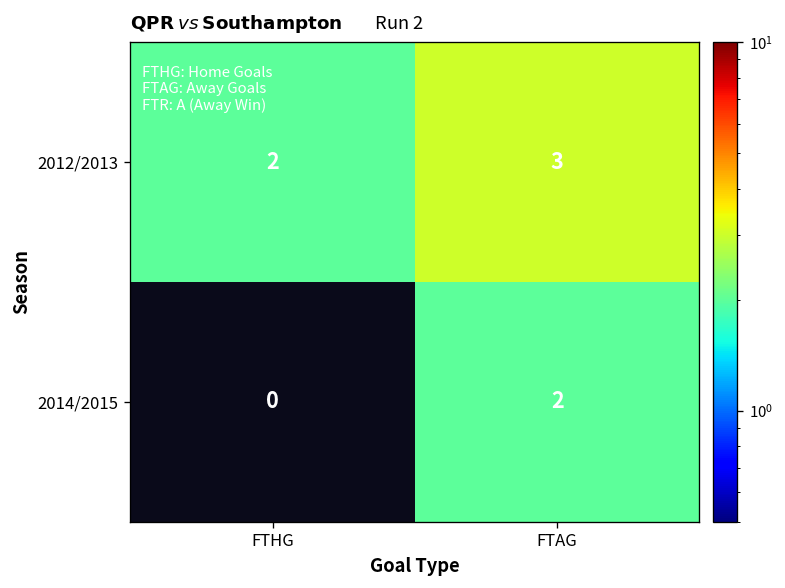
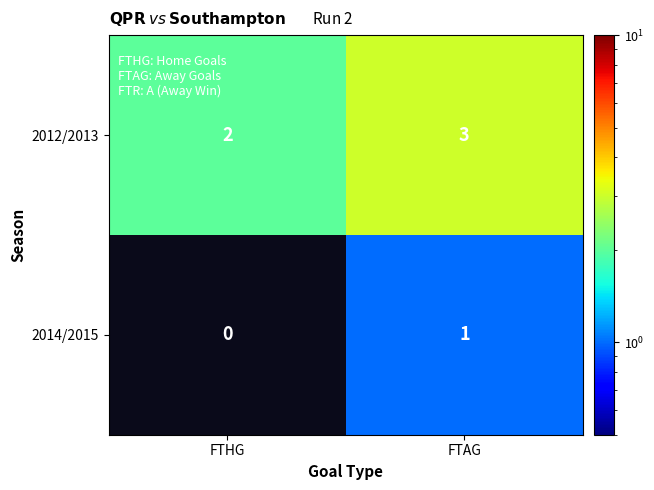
  {
    "2012/2013": {
      "FTHG": 2,
      "FTAG": 3
    },
    "2014/2015": {
      "FTHG": 0,
-     "FTAG": 2
+     "FTAG": 1
    }
  }
